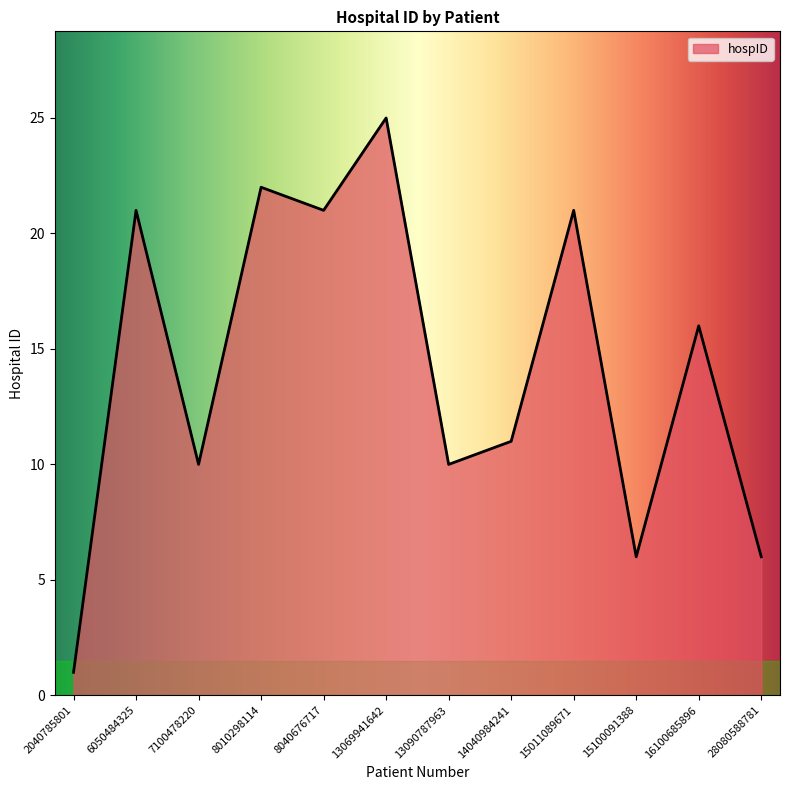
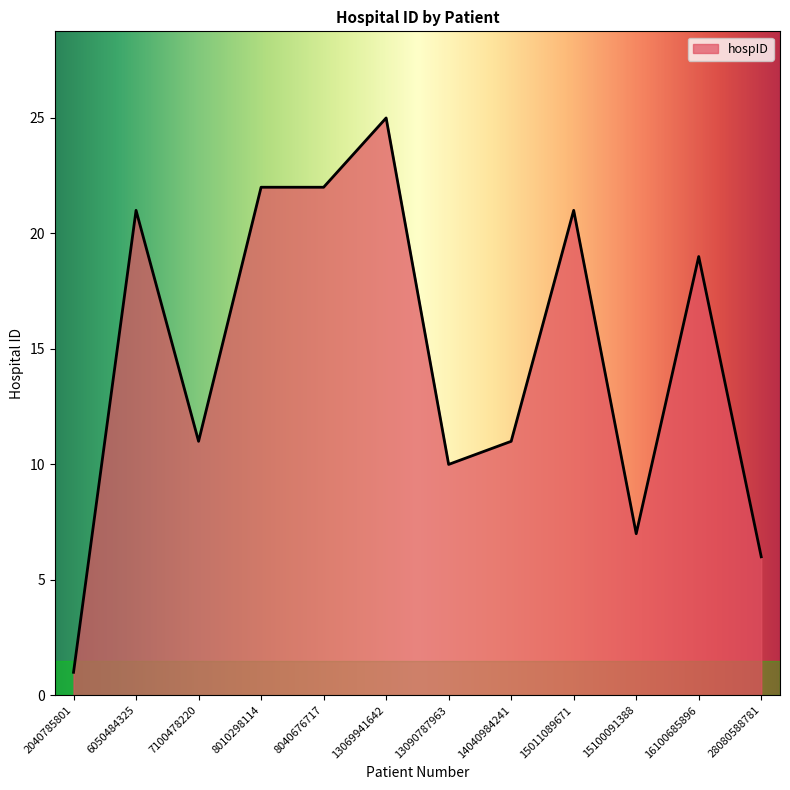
  {
    "2040785801": 1,
    "6050484325": 21,
-   "7100478220": 10,
+   "7100478220": 11,
    "8010298114": 22,
-   "8040676717": 21,
+   "8040676717": 22,
    "13069941642": 25,
    "13090787963": 10,
    "14040984241": 11,
    "15011089671": 21,
-   "15100091388": 6,
-   "16100685896": 16,
+   "15100091388": 7,
+   "16100685896": 19,
    "28080588781": 6
  }
